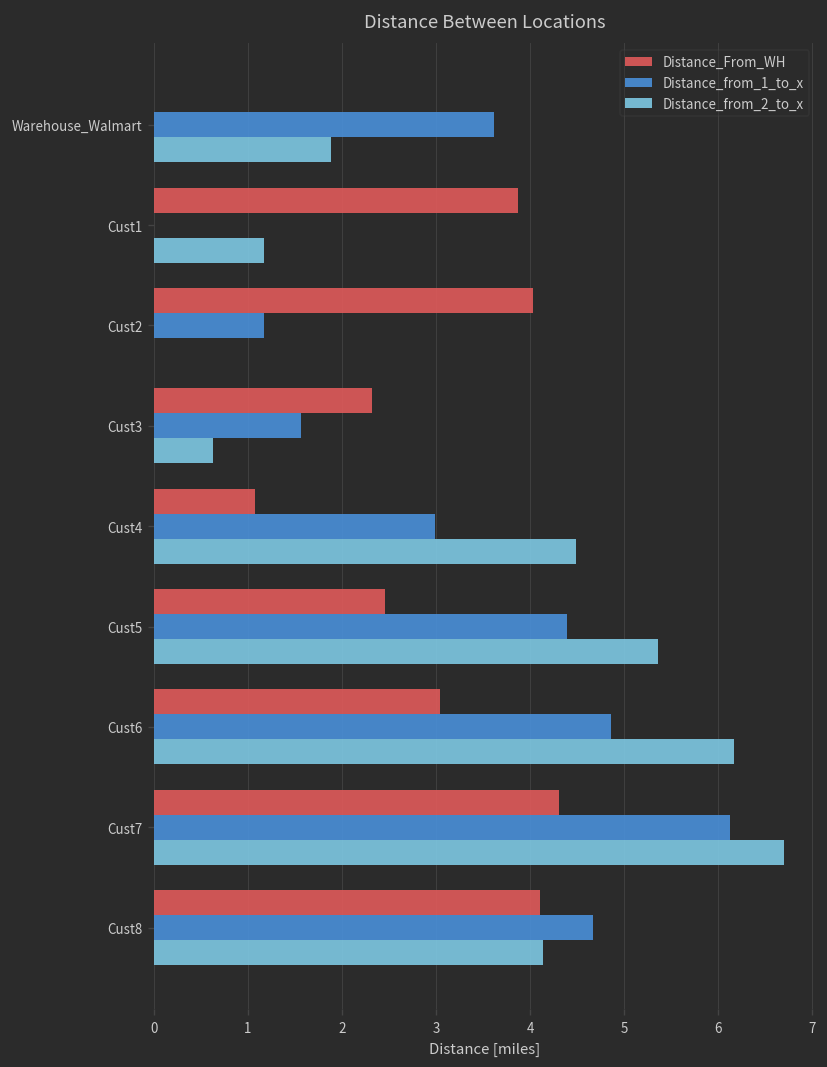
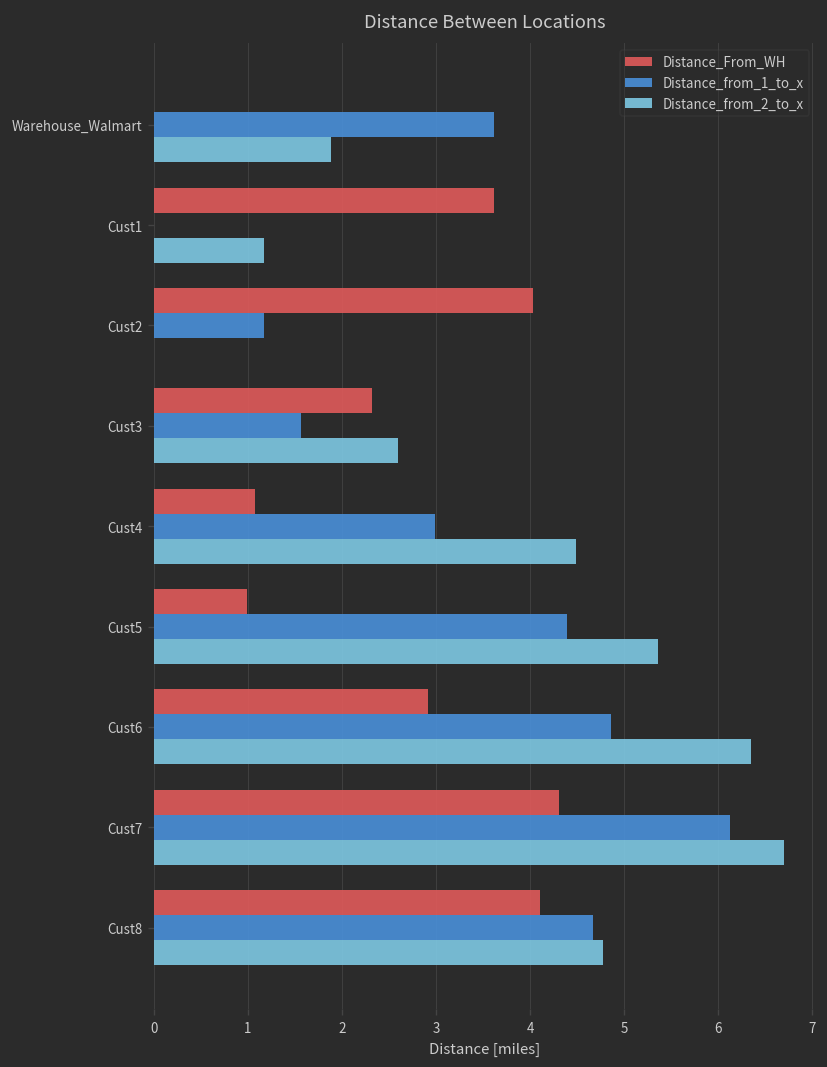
  {
    "Distance_From_WH": {
      "Warehouse_Walmart": 0.0,
-     "Cust1": 3.9,
+     "Cust1": 3.6,
      "Cust2": 4.0,
      "Cust3": 2.3,
      "Cust4": 1.1,
-     "Cust5": 2.5,
-     "Cust6": 3.0,
+     "Cust5": 1.0,
+     "Cust6": 2.9,
      "Cust7": 4.3,
      "Cust8": 4.1
    },
    "Distance_from_1_to_x": {
      "Warehouse_Walmart": 3.6,
      "Cust1": 0.0,
      "Cust2": 1.2,
      "Cust3": 1.6,
      "Cust4": 3.0,
      "Cust5": 4.4,
      "Cust6": 4.9,
      "Cust7": 6.1,
      "Cust8": 4.7
    },
    "Distance_from_2_to_x": {
      "Warehouse_Walmart": 1.9,
      "Cust1": 1.2,
      "Cust2": 0.0,
-     "Cust3": 0.6,
+     "Cust3": 2.6,
      "Cust4": 4.5,
      "Cust5": 5.4,
-     "Cust6": 6.2,
+     "Cust6": 6.4,
      "Cust7": 6.7,
-     "Cust8": 4.1
+     "Cust8": 4.8
    }
  }
